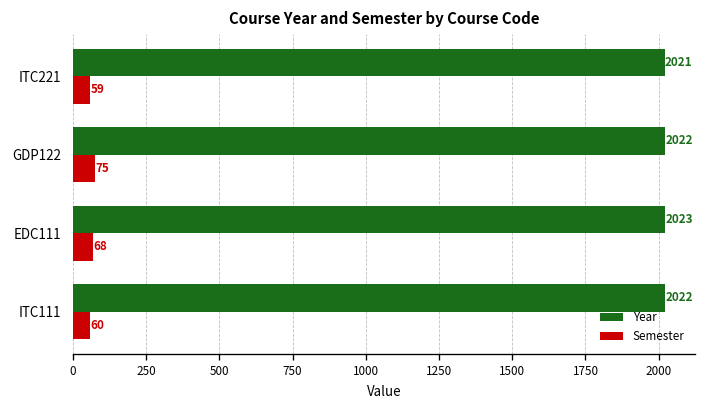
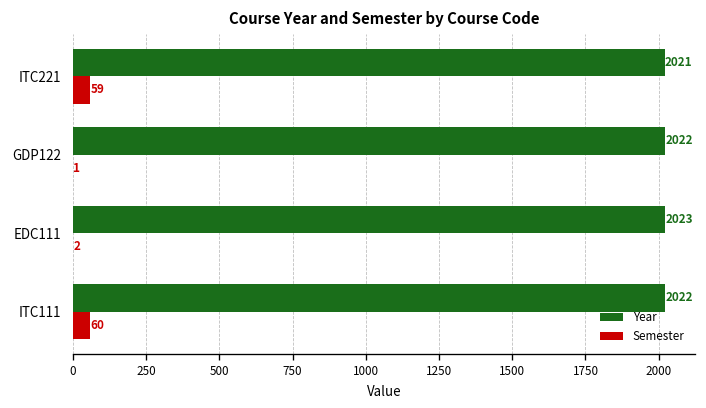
  {
    "Year": {
      "ITC221": 2021,
      "GDP122": 2022,
      "EDC111": 2023,
      "ITC111": 2022
    },
    "Semester": {
      "ITC221": 59,
-     "GDP122": 75,
-     "EDC111": 68,
+     "GDP122": 1,
+     "EDC111": 2,
      "ITC111": 60
    }
  }
